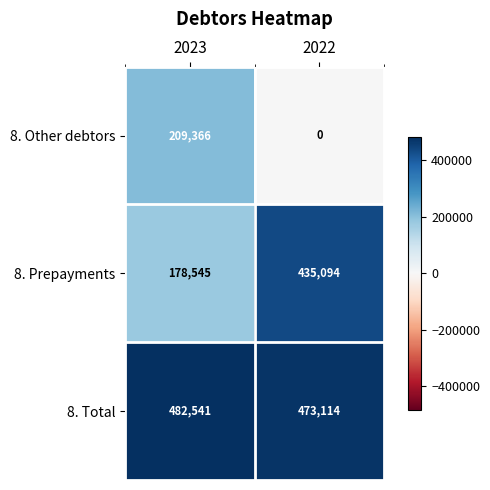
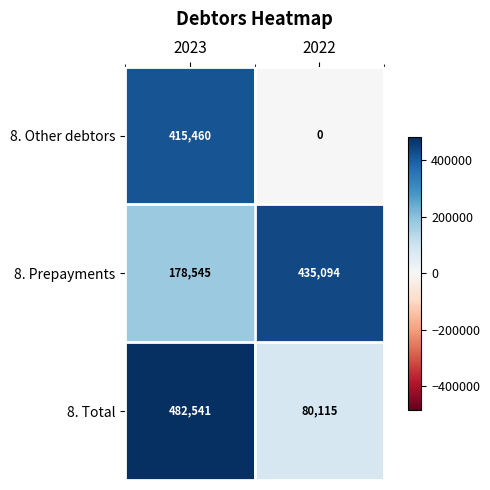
  {
    "8. Other debtors": {
-     "2023": "209,366",
+     "2023": "415,460",
      "2022": "0"
    },
    "8. Prepayments": {
      "2023": "178,545",
      "2022": "435,094"
    },
    "8. Total": {
      "2023": "482,541",
-     "2022": "473,114"
+     "2022": "80,115"
    }
  }
